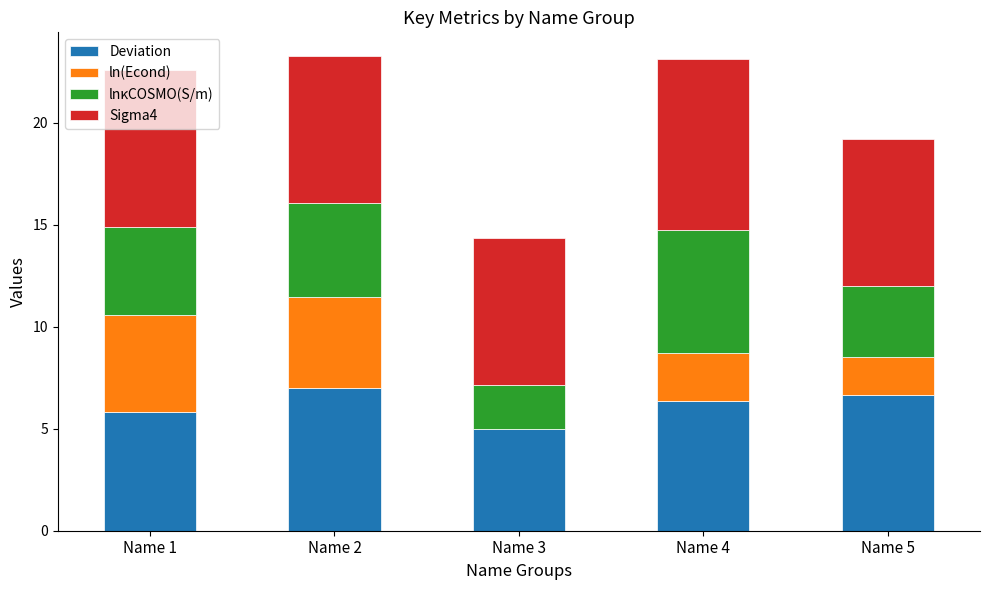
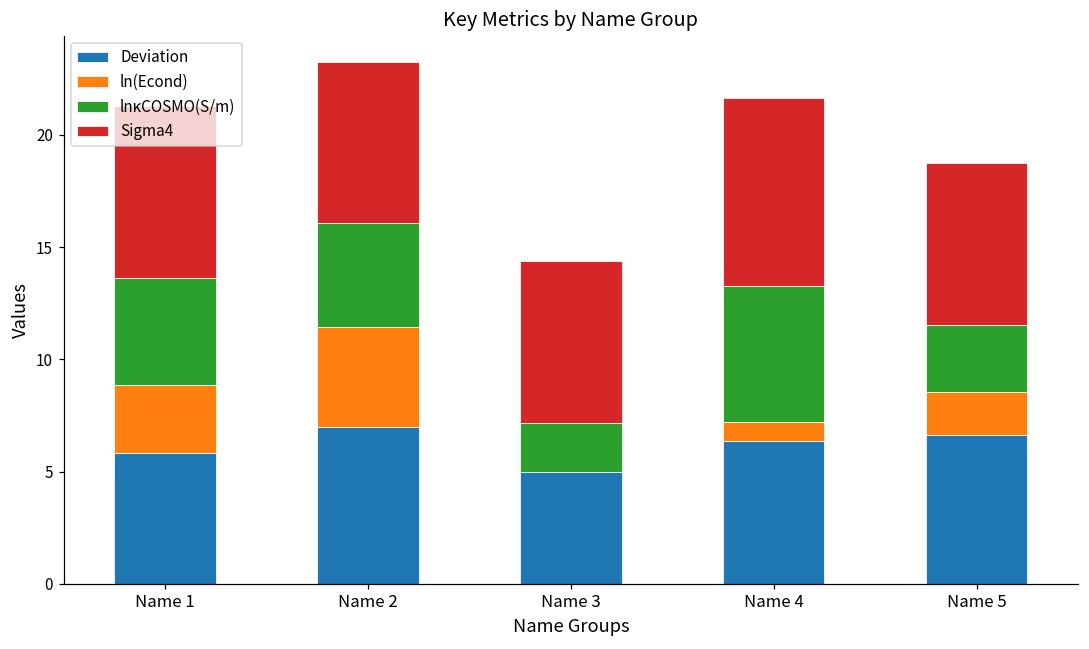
  {
    "Deviation": {
      "Name 1": 5.8,
      "Name 2": 7.0,
      "Name 3": 5.0,
      "Name 4": 6.3,
      "Name 5": 6.6
    },
    "ln(Econd)": {
-     "Name 1": 4.7,
+     "Name 1": 3.0,
      "Name 2": 4.4,
      "Name 3": 0.0,
-     "Name 4": 2.3,
+     "Name 4": 0.9,
      "Name 5": 1.9
    },
    "lnκCOSMO(S/m)": {
-     "Name 1": 4.3,
+     "Name 1": 4.8,
      "Name 2": 4.6,
      "Name 3": 2.2,
      "Name 4": 6.1,
-     "Name 5": 3.5
+     "Name 5": 3.0
    },
    "Sigma4": {
      "Name 2": 7.2,
      "Name 3": 7.2,
      "Name 4": 8.4,
      "Name 5": 7.2
    }
  }
